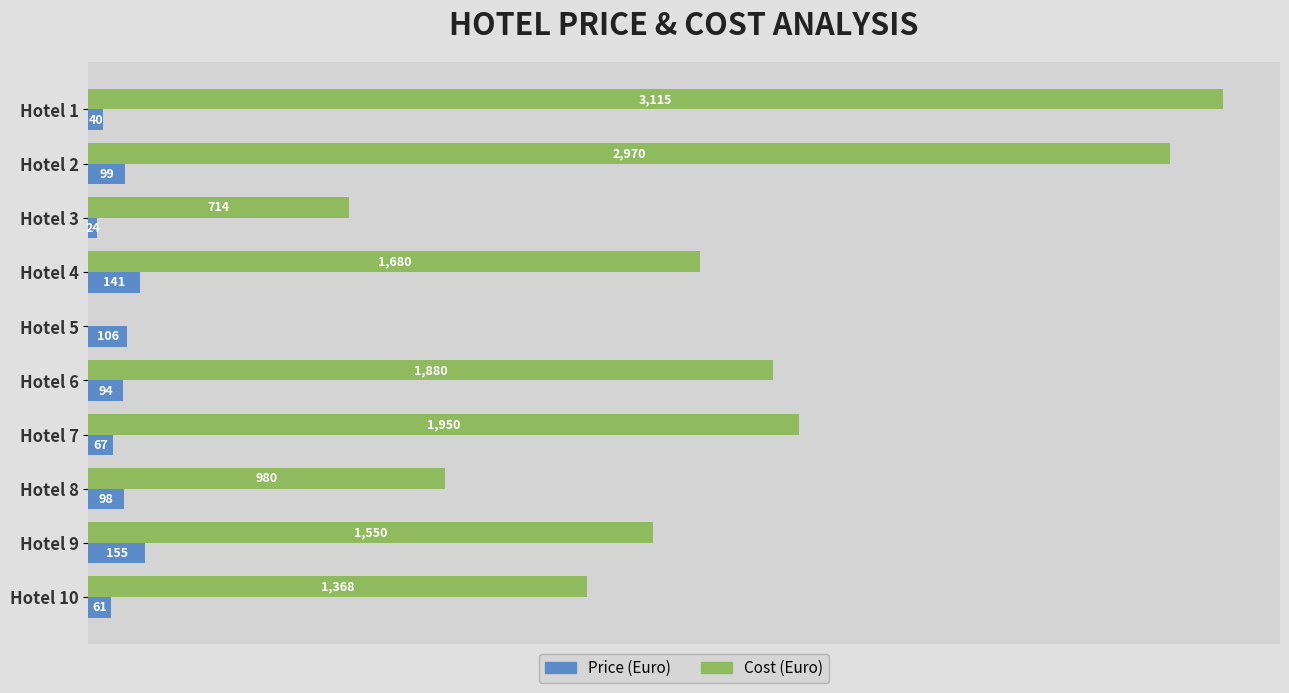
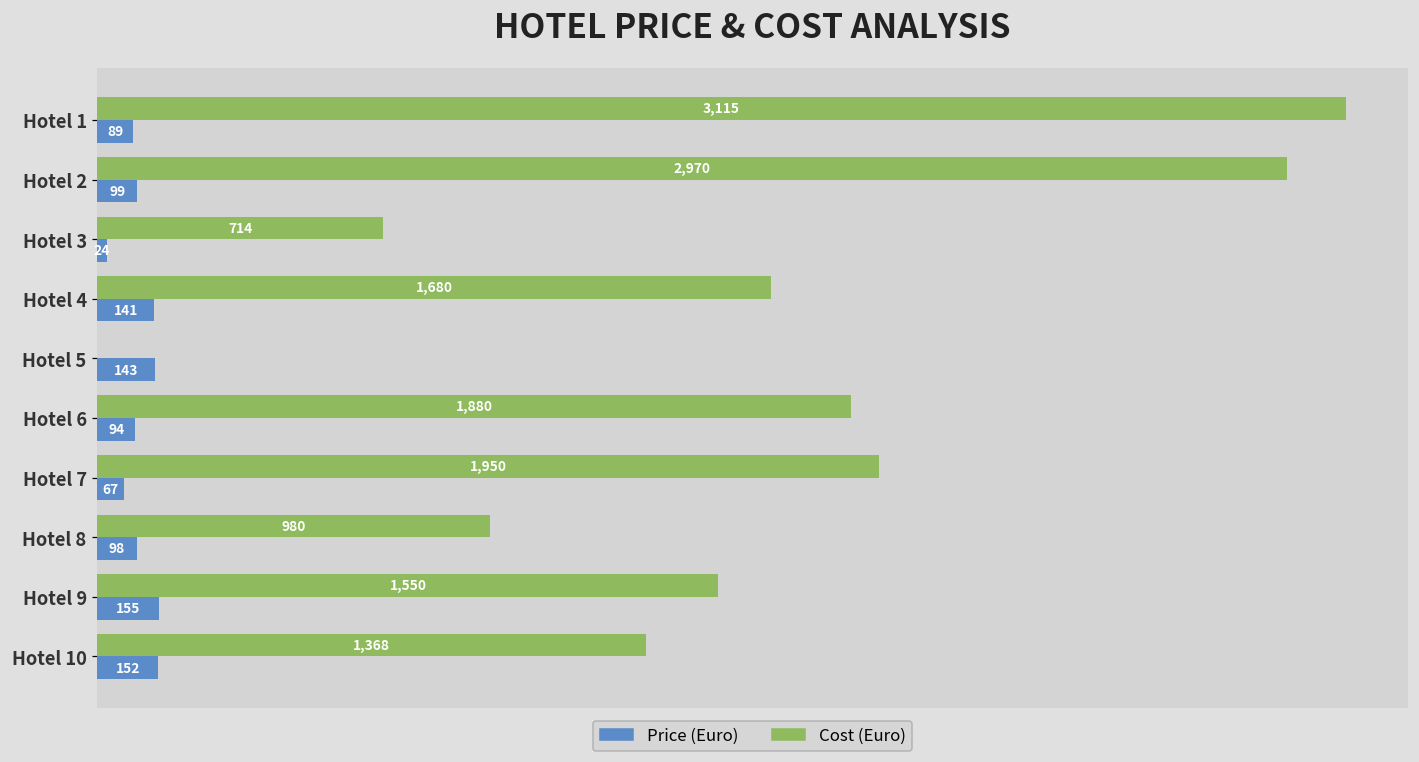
  {
    "Price (Euro)": {
-     "Hotel 1": "40",
+     "Hotel 1": "89",
      "Hotel 2": "99",
      "Hotel 4": "141",
-     "Hotel 5": "106",
+     "Hotel 5": "143",
      "Hotel 6": "94",
      "Hotel 7": "67",
      "Hotel 8": "98",
      "Hotel 9": "155",
-     "Hotel 10": "61"
+     "Hotel 10": "152"
    },
    "Cost (Euro)": {
      "Hotel 1": "3,115",
      "Hotel 2": "2,970",
      "Hotel 3": "714",
      "Hotel 4": "1,680",
      "Hotel 6": "1,880",
      "Hotel 7": "1,950",
      "Hotel 8": "980",
      "Hotel 9": "1,550",
      "Hotel 10": "1,368"
    }
  }
